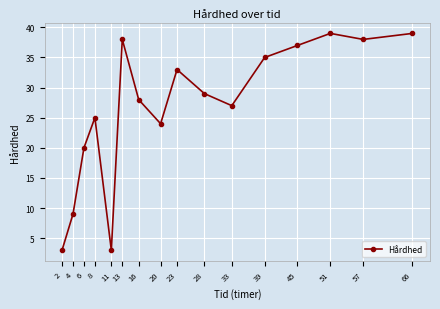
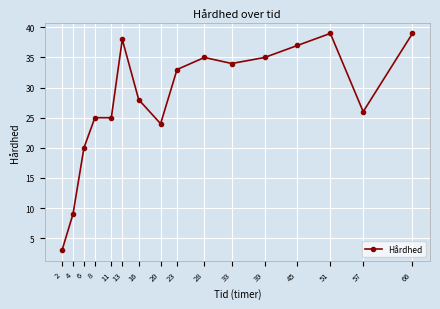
  {
    "2": 3,
    "4": 9,
    "6": 20,
    "8": 25,
-   "11": 3,
+   "11": 25,
    "13": 38,
    "16": 28,
    "20": 24,
    "23": 33,
-   "28": 29,
-   "33": 27,
+   "28": 35,
+   "33": 34,
    "39": 35,
    "45": 37,
    "51": 39,
-   "57": 38,
+   "57": 26,
    "66": 39
  }
